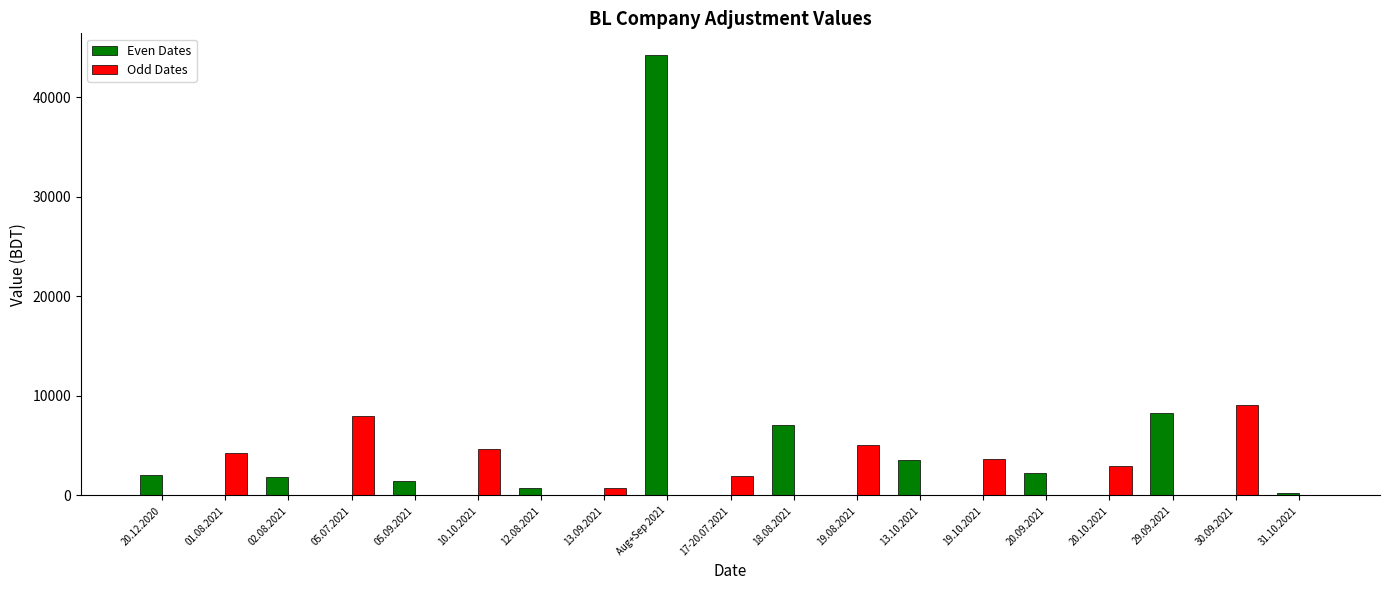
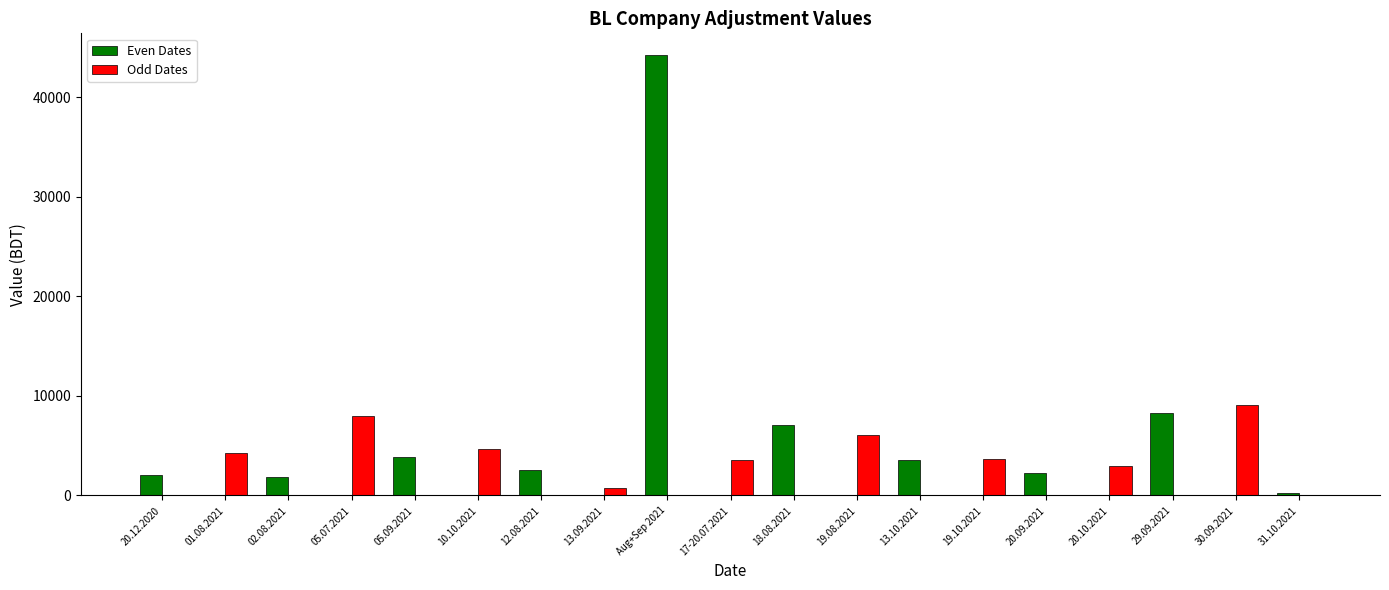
  {
    "Even Dates": {
      "20.12.2020": 2000,
      "01.08.2021": 0,
      "02.08.2021": 2000,
      "05.07.2021": 0,
-     "05.09.2021": 2000,
+     "05.09.2021": 4000,
      "10.10.2021": 0,
-     "12.08.2021": 1000,
+     "12.08.2021": 3000,
      "13.09.2021": 0,
      "Aug+Sep 2021": 44000,
      "17-20.07.2021": 0,
      "18.08.2021": 7000,
      "19.08.2021": 0,
      "13.10.2021": 4000,
      "19.10.2021": 0,
      "20.09.2021": 2000,
      "20.10.2021": 0,
      "29.09.2021": 8000,
      "30.09.2021": 0,
      "31.10.2021": 0
    },
    "Odd Dates": {
      "20.12.2020": 0,
      "01.08.2021": 4000,
      "02.08.2021": 0,
      "05.07.2021": 8000,
      "05.09.2021": 0,
      "10.10.2021": 5000,
      "12.08.2021": 0,
      "13.09.2021": 1000,
      "Aug+Sep 2021": 0,
-     "17-20.07.2021": 2000,
+     "17-20.07.2021": 4000,
      "18.08.2021": 0,
-     "19.08.2021": 5000,
+     "19.08.2021": 6000,
      "13.10.2021": 0,
      "19.10.2021": 4000,
      "20.09.2021": 0,
      "20.10.2021": 3000,
      "29.09.2021": 0,
      "30.09.2021": 9000,
      "31.10.2021": 0
    }
  }
